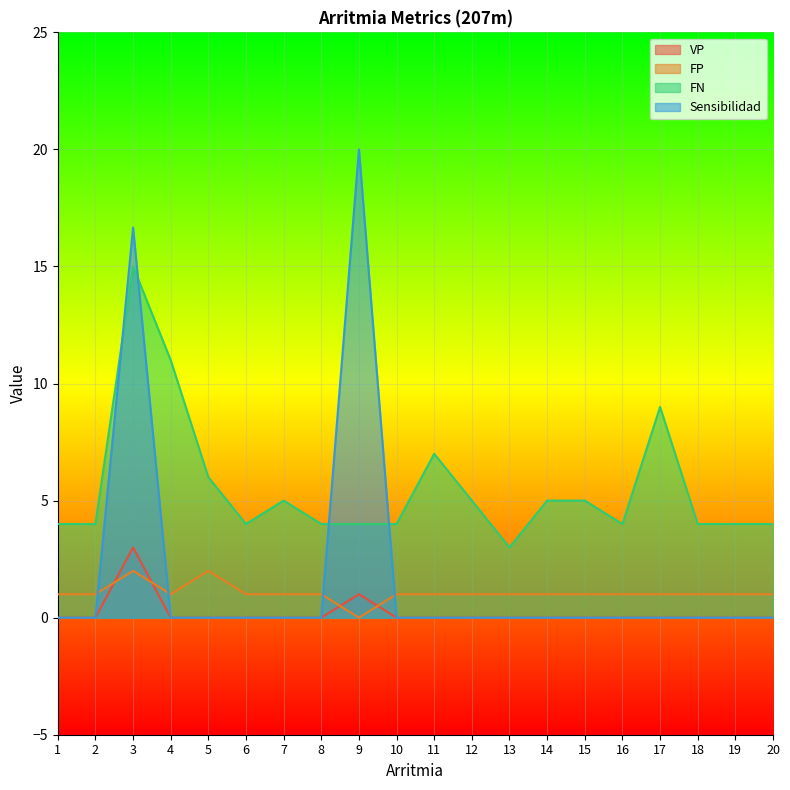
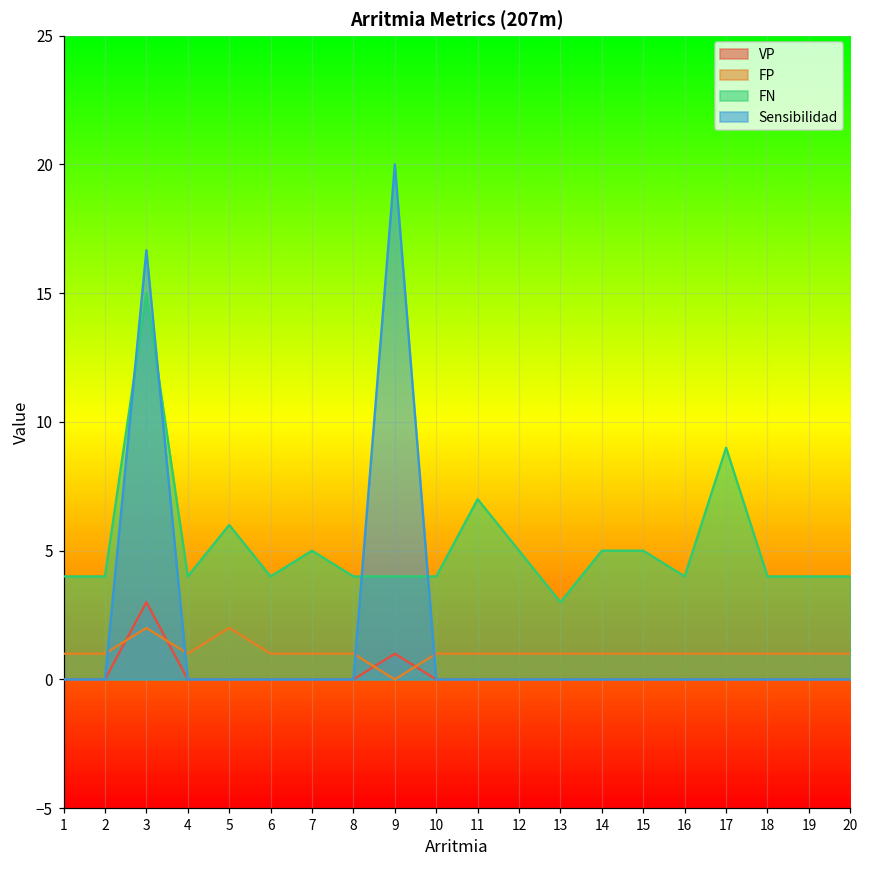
  {
    "FN": {
      "1": 4,
      "2": 4,
      "3": 15,
-     "4": 11,
+     "4": 4,
      "5": 6,
      "6": 4,
      "7": 5,
      "8": 4,
      "9": 4,
      "10": 4,
      "11": 7,
      "12": 5,
      "13": 3,
      "14": 5,
      "15": 5,
      "16": 4,
      "17": 9,
      "18": 4,
      "19": 4,
      "20": 4
    },
    "Sensibilidad": {
      "3": 16.7,
      "9": 20
    }
  }
